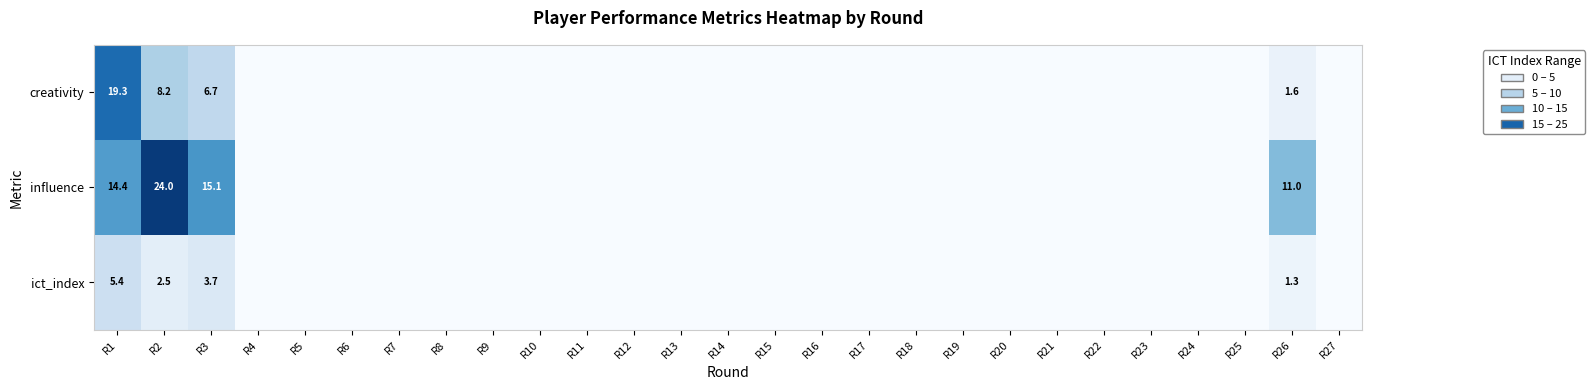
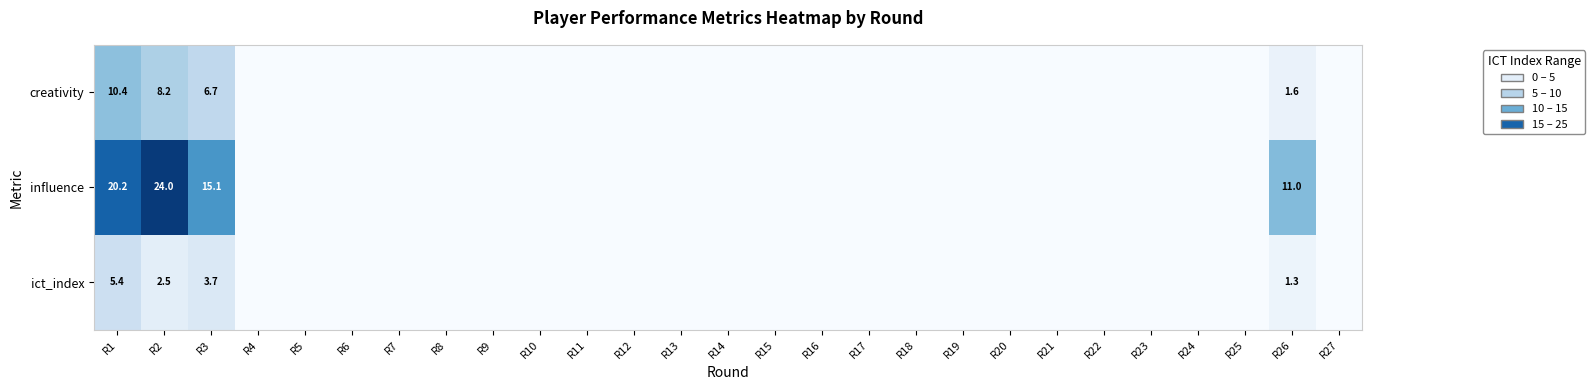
  {
    "creativity": {
-     "R1": 19.3,
+     "R1": 10.4,
      "R2": 8.2,
      "R3": 6.7,
      "R26": 1.6
    },
    "influence": {
-     "R1": 14.4,
+     "R1": 20.2,
      "R2": 24.0,
      "R3": 15.1,
      "R26": 11.0
    },
    "ict_index": {
      "R1": 5.4,
      "R2": 2.5,
      "R3": 3.7,
      "R26": 1.3
    }
  }
